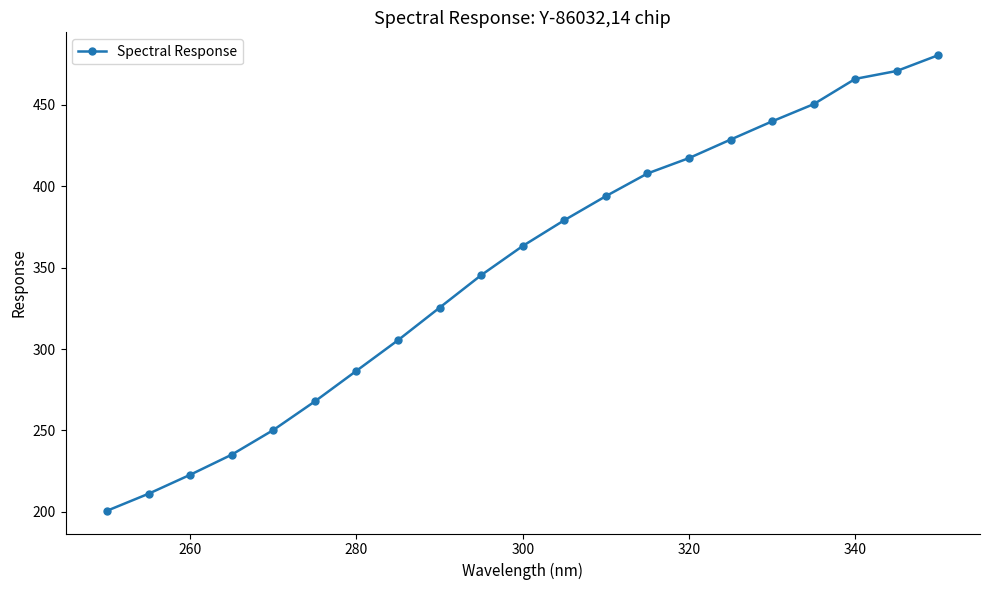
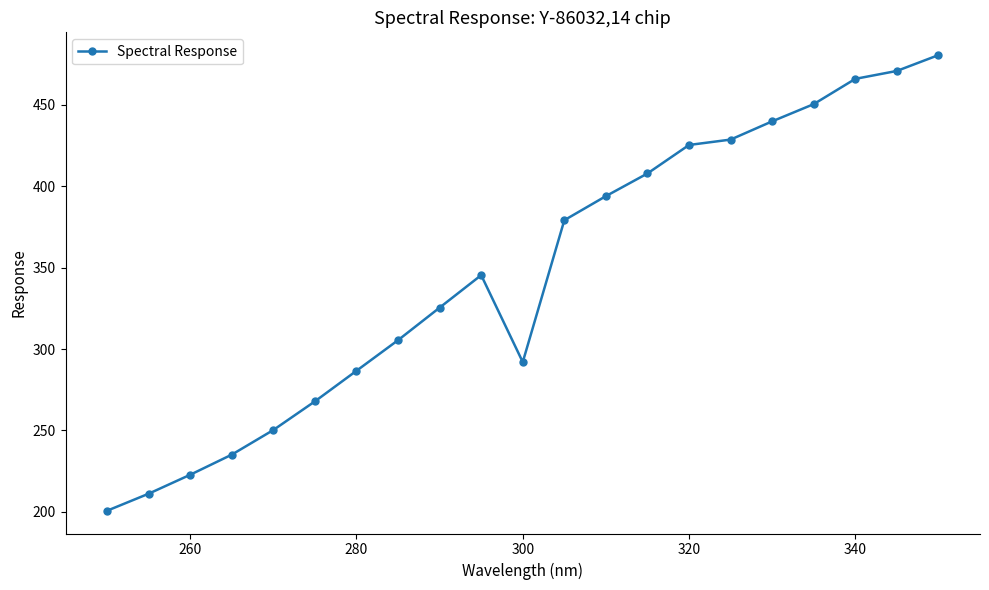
  {
    "260": 223,
    "280": 287,
-   "300": 363,
-   "320": 417,
+   "300": 292,
+   "320": 425,
    "340": 466
  }
